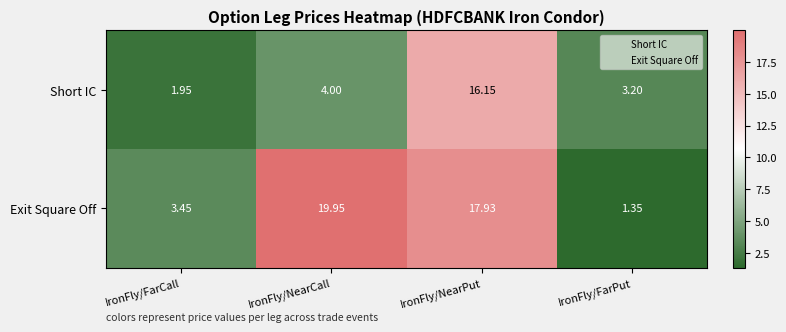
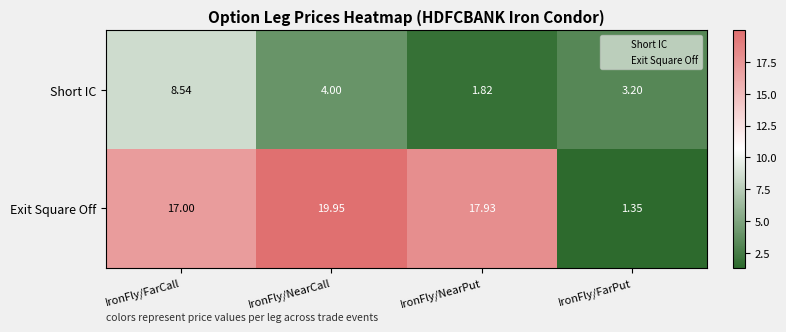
  {
    "Short IC": {
-     "IronFly/FarCall": 1.95,
+     "IronFly/FarCall": 8.54,
      "IronFly/NearCall": 4.00,
-     "IronFly/NearPut": 16.15,
+     "IronFly/NearPut": 1.82,
      "IronFly/FarPut": 3.20
    },
    "Exit Square Off": {
-     "IronFly/FarCall": 3.45,
+     "IronFly/FarCall": 17.00,
      "IronFly/NearCall": 19.95,
      "IronFly/NearPut": 17.93,
      "IronFly/FarPut": 1.35
    }
  }
